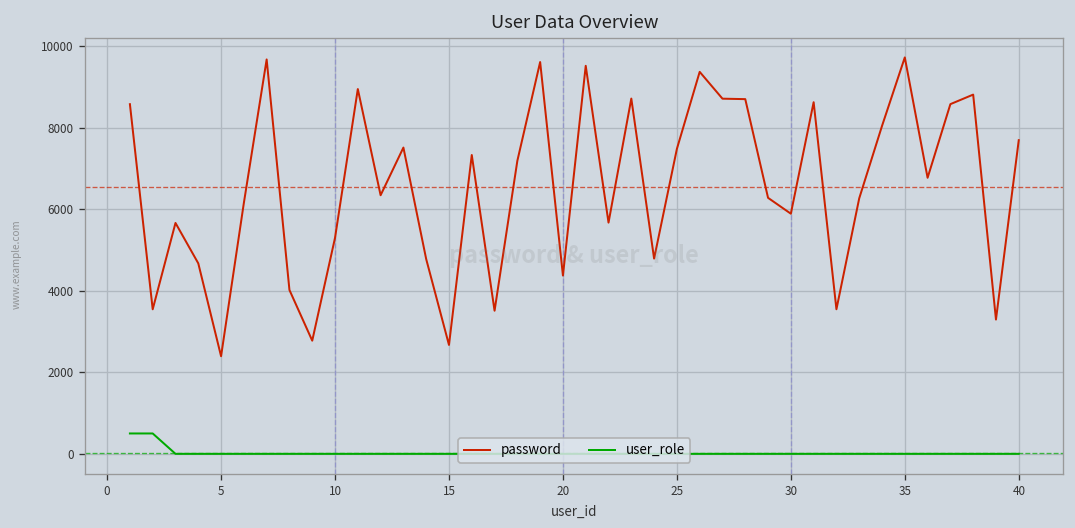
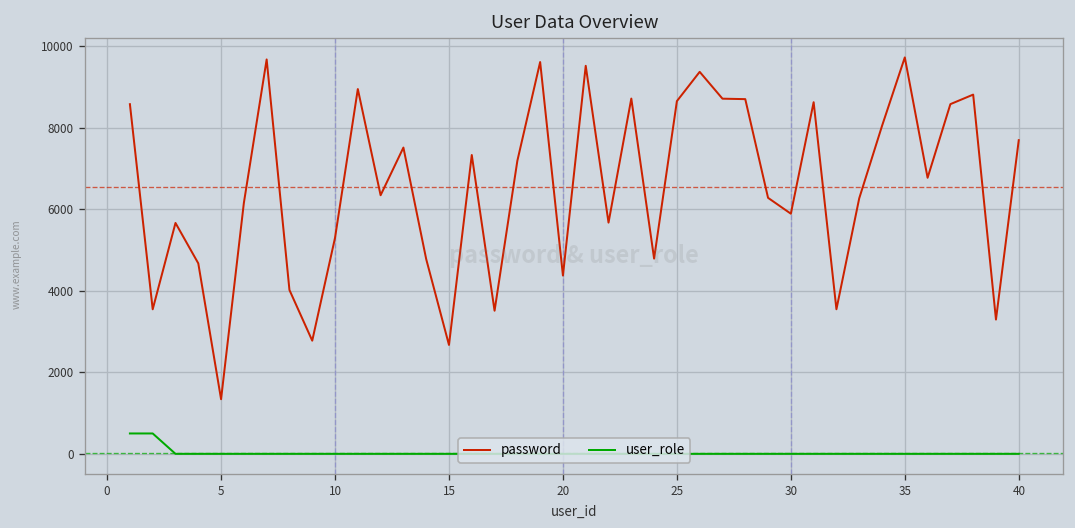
  {
    "password": {
-     "5": 2400,
+     "5": 1300,
      "10": 5300,
      "15": 2700,
      "20": 4400,
-     "25": 7500,
+     "25": 8700,
      "30": 5900,
      "35": 9700,
      "40": 7700
    },
    "user_role": {
      "5": 0,
      "10": 0,
      "15": 0,
      "30": 0,
      "35": 0,
      "40": 0
    }
  }
